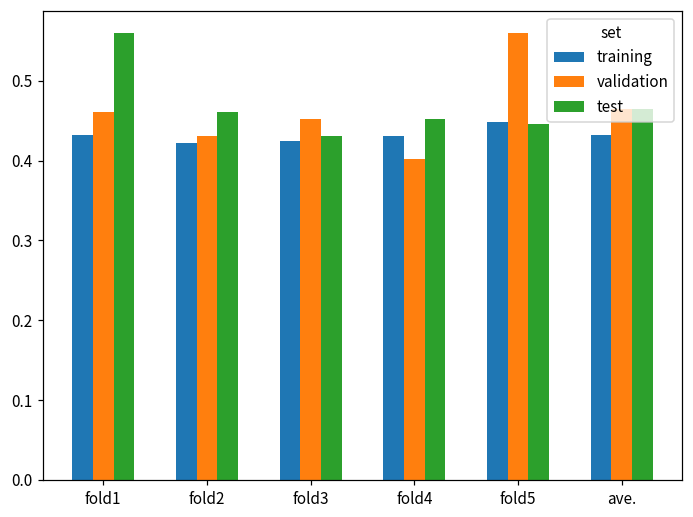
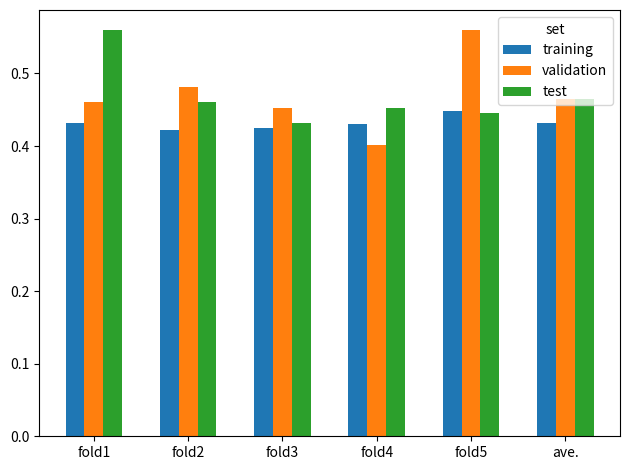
  {
    "training": {
      "fold1": 0.43,
      "fold2": 0.42,
      "fold3": 0.42,
      "fold4": 0.43,
      "fold5": 0.45,
      "ave.": 0.43
    },
    "validation": {
      "fold1": 0.46,
-     "fold2": 0.43,
+     "fold2": 0.48,
      "fold3": 0.45,
      "fold4": 0.40,
      "fold5": 0.56
    },
    "test": {
      "fold1": 0.56,
      "fold2": 0.46,
      "fold3": 0.43,
      "fold4": 0.45,
      "fold5": 0.45
    }
  }
